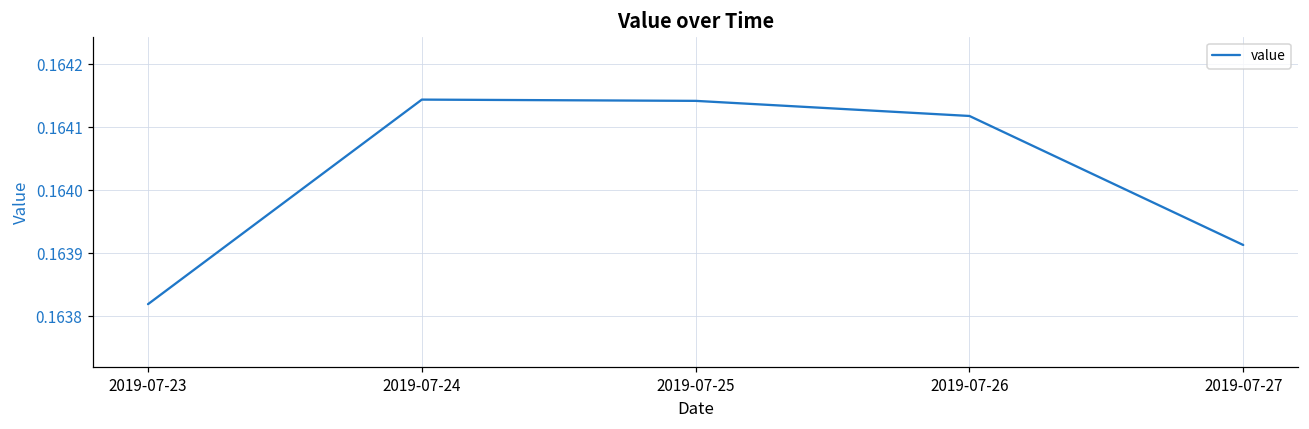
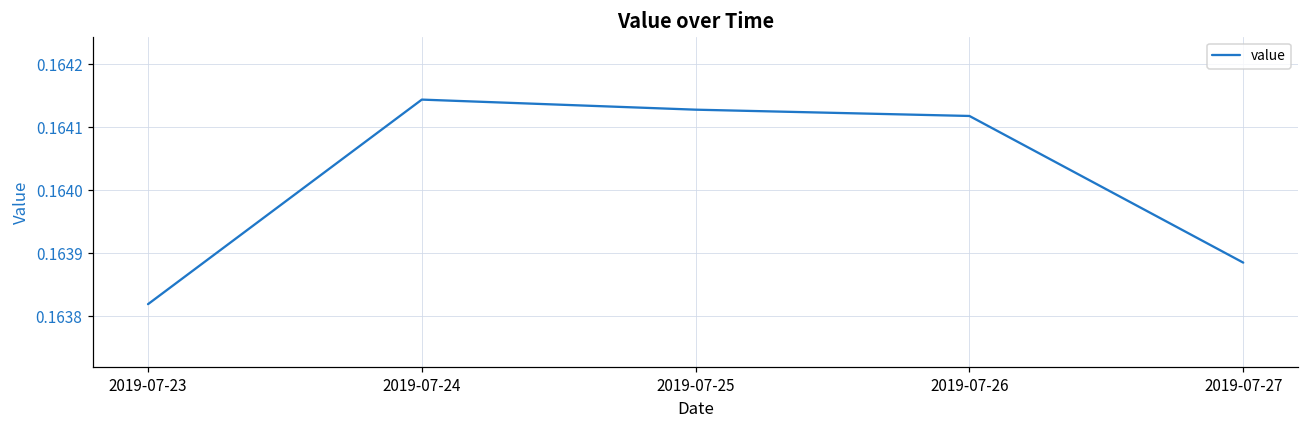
  {
    "2019-07-23": 0.16382,
    "2019-07-24": 0.16414,
-   "2019-07-25": 0.16414,
+   "2019-07-25": 0.16413,
    "2019-07-26": 0.16412,
-   "2019-07-27": 0.16391
+   "2019-07-27": 0.16389
  }
